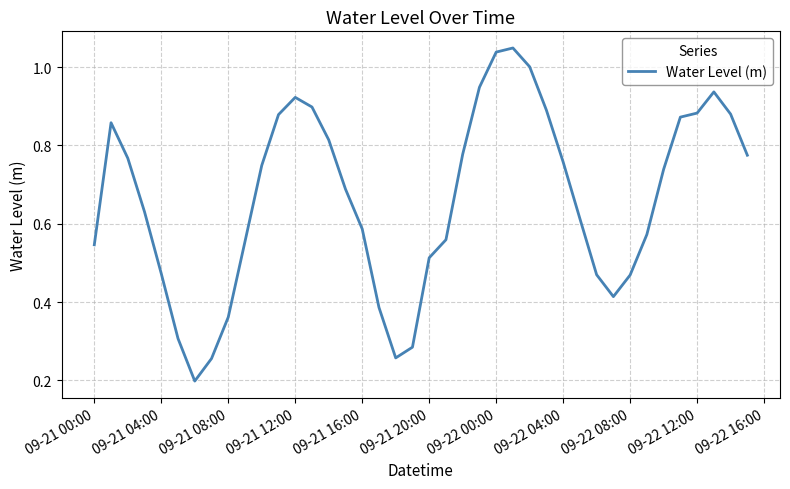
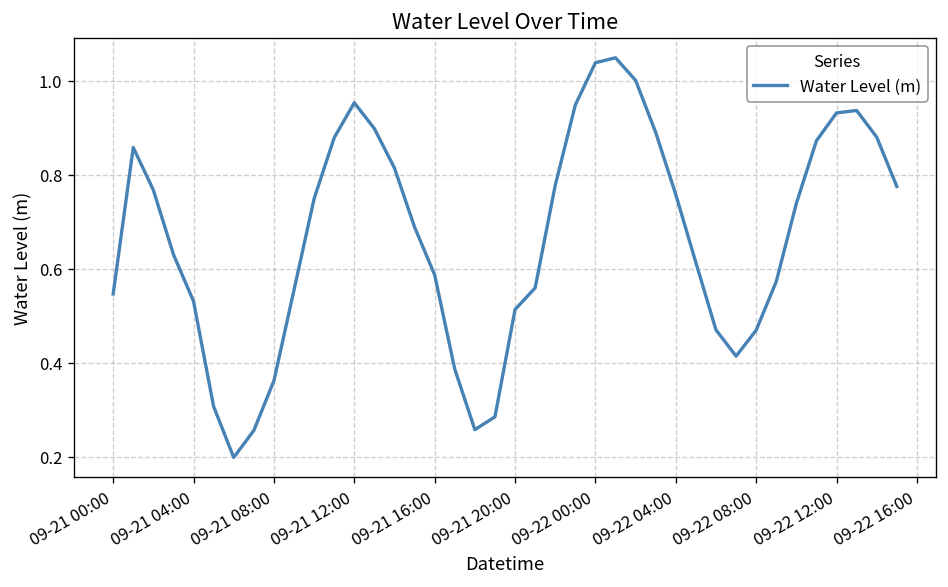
  {
    "09-21 00:00": 0.55,
-   "09-21 04:00": 0.47,
+   "09-21 04:00": 0.53,
    "09-21 08:00": 0.36,
-   "09-21 12:00": 0.92,
+   "09-21 12:00": 0.95,
    "09-21 16:00": 0.59,
    "09-21 20:00": 0.51,
    "09-22 00:00": 1.04,
    "09-22 04:00": 0.76,
    "09-22 08:00": 0.47,
-   "09-22 12:00": 0.88
+   "09-22 12:00": 0.93
  }
